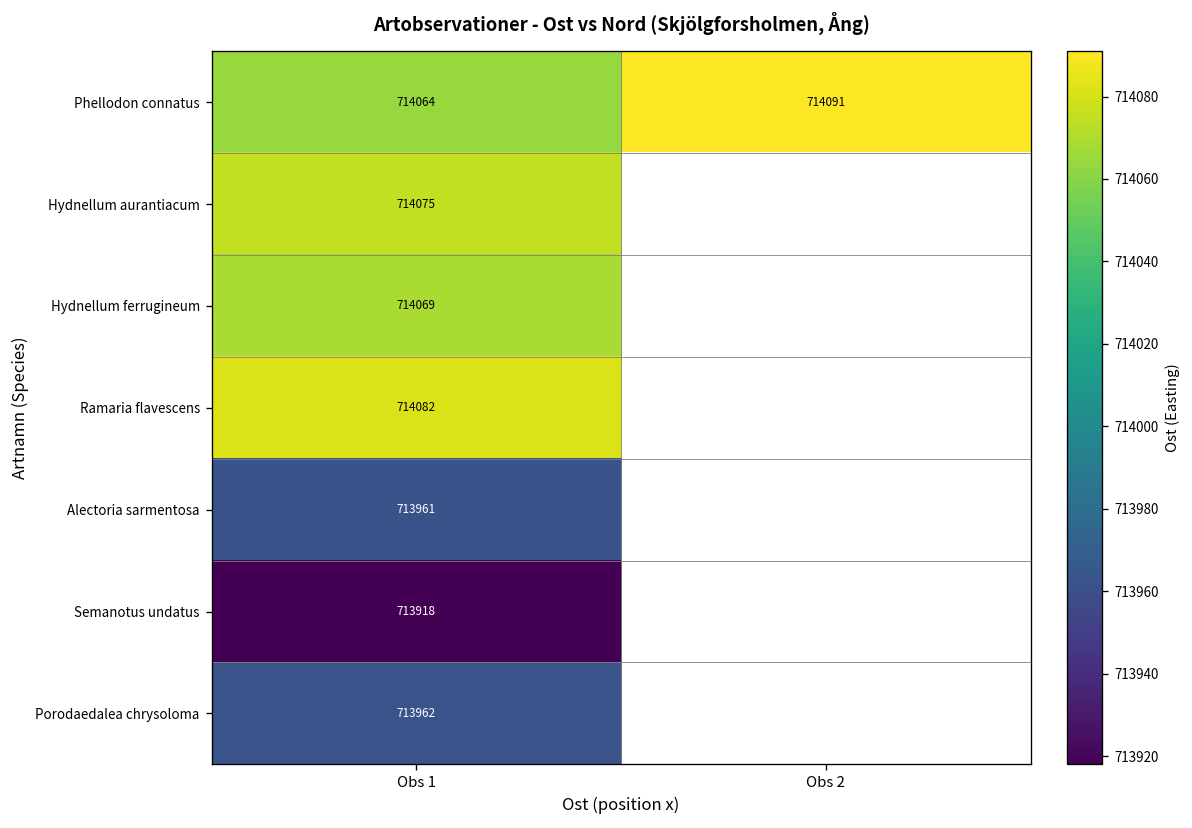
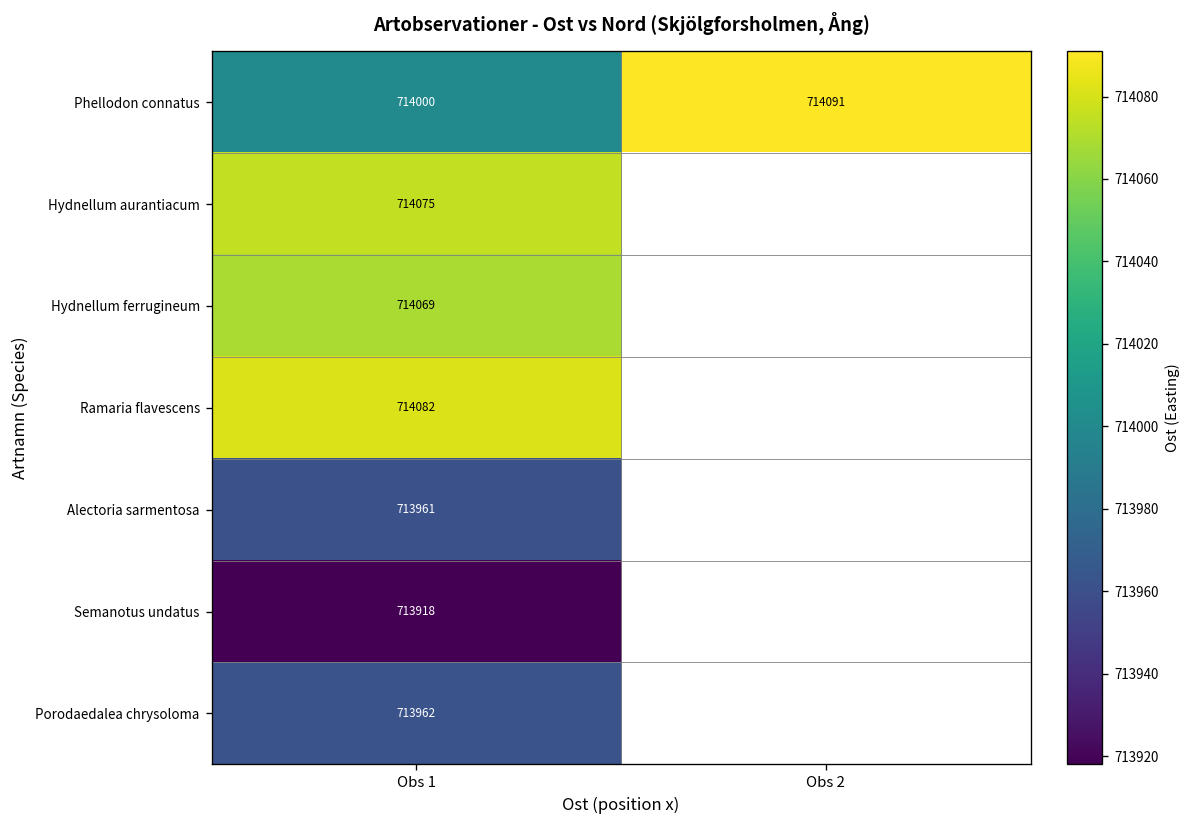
  {
    "Phellodon connatus": {
-     "Obs 1": 714064,
+     "Obs 1": 714000,
      "Obs 2": 714091
    },
    "Hydnellum aurantiacum": {
      "Obs 1": 714075
    },
    "Hydnellum ferrugineum": {
      "Obs 1": 714069
    },
    "Ramaria flavescens": {
      "Obs 1": 714082
    },
    "Alectoria sarmentosa": {
      "Obs 1": 713961
    },
    "Semanotus undatus": {
      "Obs 1": 713918
    },
    "Porodaedalea chrysoloma": {
      "Obs 1": 713962
    }
  }
